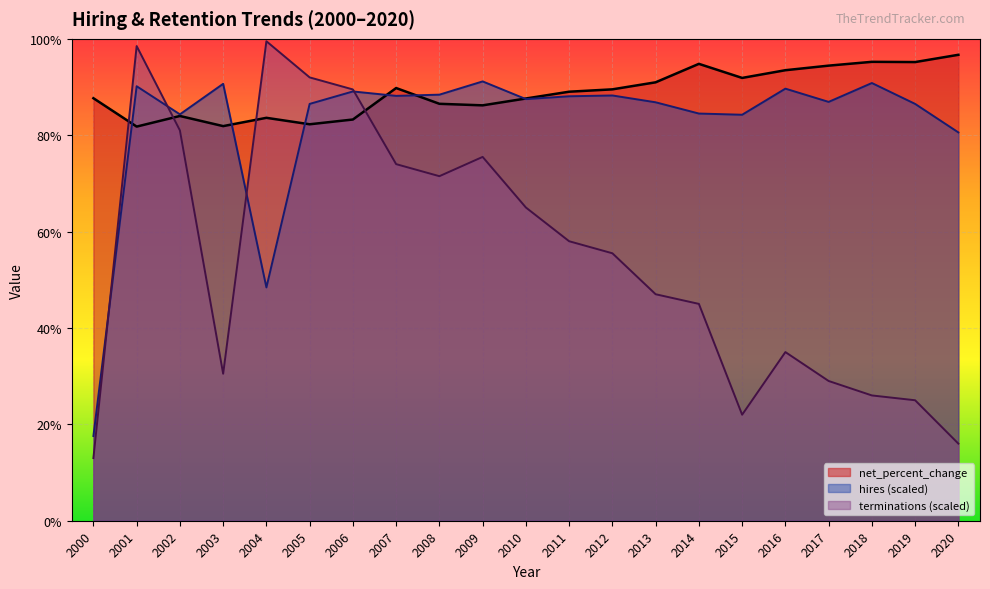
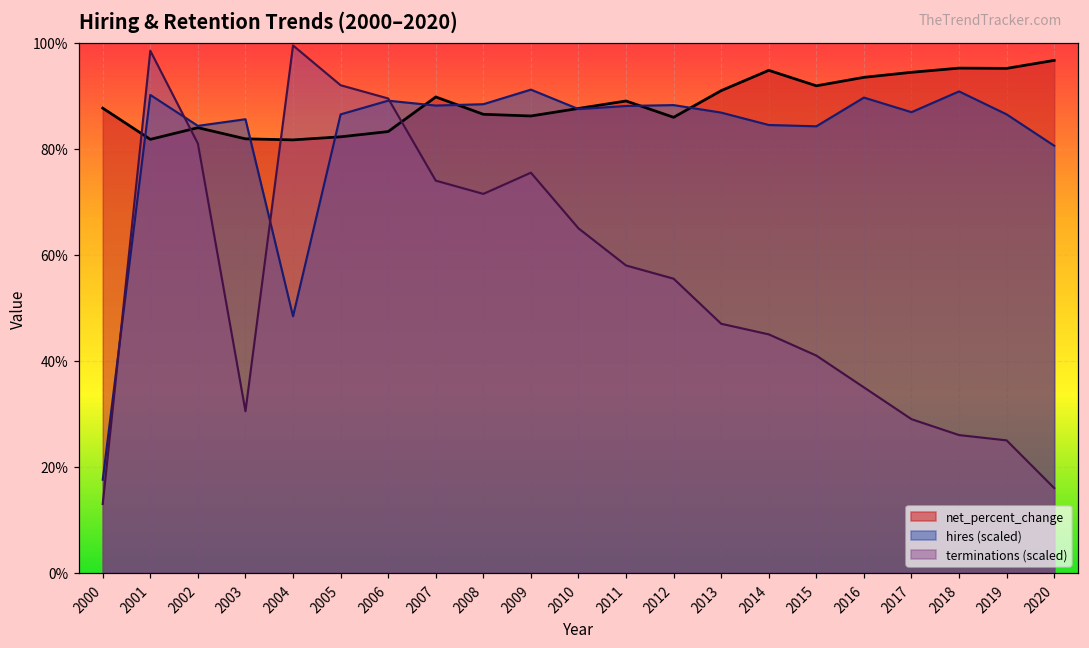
  {
    "net_percent_change": {
      "2000": "88%",
      "2001": "82%",
      "2003": "82%",
-     "2004": "84%",
+     "2004": "82%",
      "2005": "82%",
      "2006": "83%",
      "2007": "90%",
      "2008": "87%",
      "2009": "86%",
      "2011": "89%",
-     "2012": "90%",
+     "2012": "86%",
      "2013": "91%",
      "2014": "95%",
      "2015": "92%",
      "2016": "93%",
      "2017": "94%",
      "2018": "95%",
      "2019": "95%",
      "2020": "97%"
    },
    "hires (scaled)": {
      "2000": "18%",
      "2001": "90%",
-     "2003": "91%",
+     "2003": "86%",
      "2004": "48%",
      "2005": "87%",
      "2007": "88%",
      "2008": "88%",
      "2009": "91%",
      "2011": "88%",
      "2012": "88%",
      "2013": "87%",
      "2014": "85%",
      "2015": "84%",
      "2016": "90%",
      "2017": "87%",
      "2018": "91%",
      "2019": "87%",
      "2020": "81%"
    },
    "terminations (scaled)": {
      "2000": "13%",
      "2001": "99%",
      "2002": "81%",
      "2003": "31%",
      "2004": "100%",
      "2005": "92%",
      "2007": "74%",
      "2008": "72%",
      "2009": "76%",
      "2010": "65%",
      "2011": "58%",
      "2012": "56%",
      "2013": "47%",
      "2014": "45%",
-     "2015": "22%",
+     "2015": "41%",
      "2016": "35%",
      "2017": "29%",
      "2018": "26%",
      "2019": "25%",
      "2020": "16%"
    }
  }
